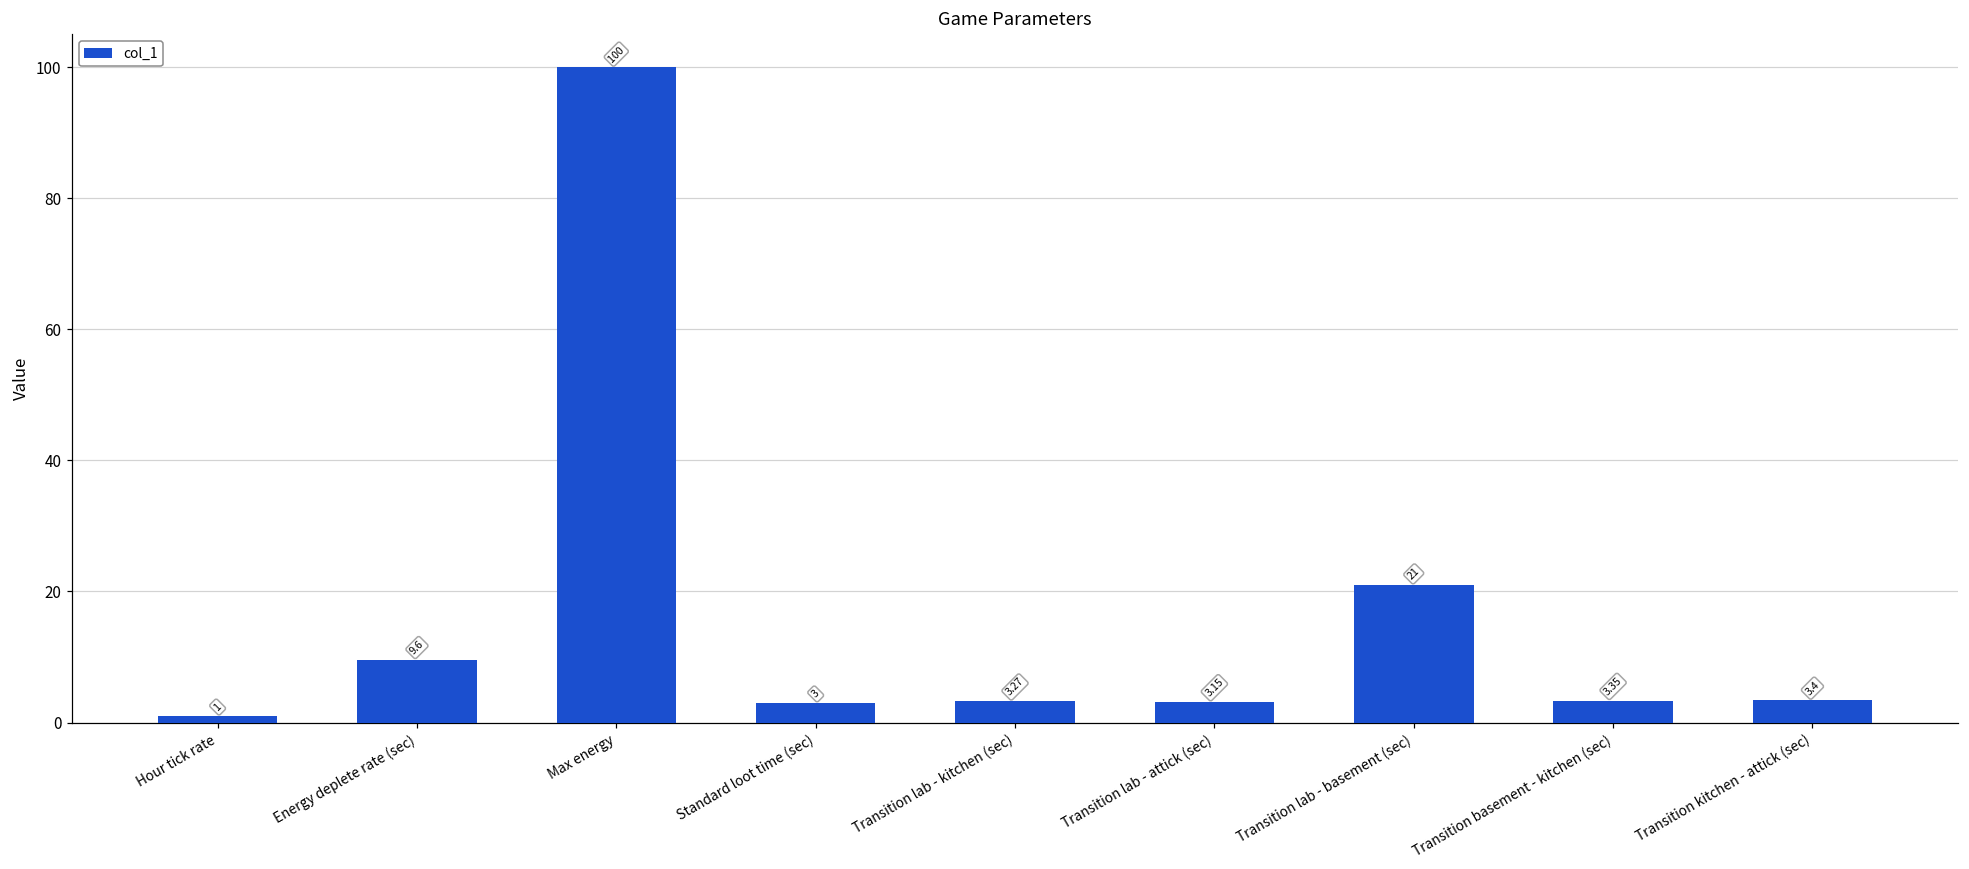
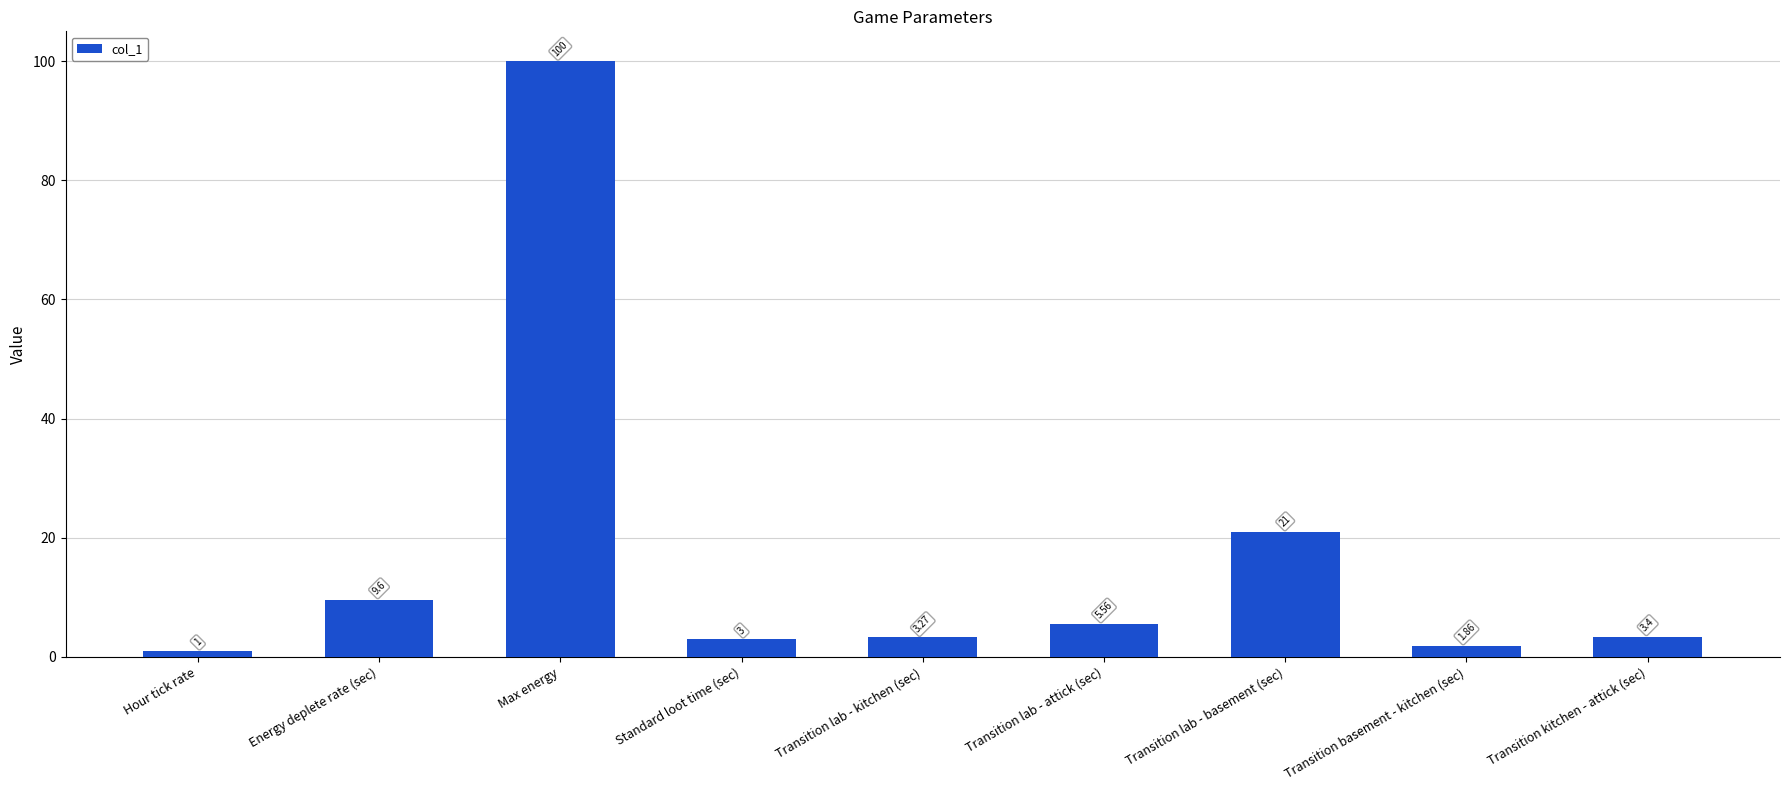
  {
-   "Transition lab - attick (sec)": 3.15,
-   "Transition basement - kitchen (sec)": 3.35
+   "Transition lab - attick (sec)": 5.56,
+   "Transition basement - kitchen (sec)": 1.86
  }
